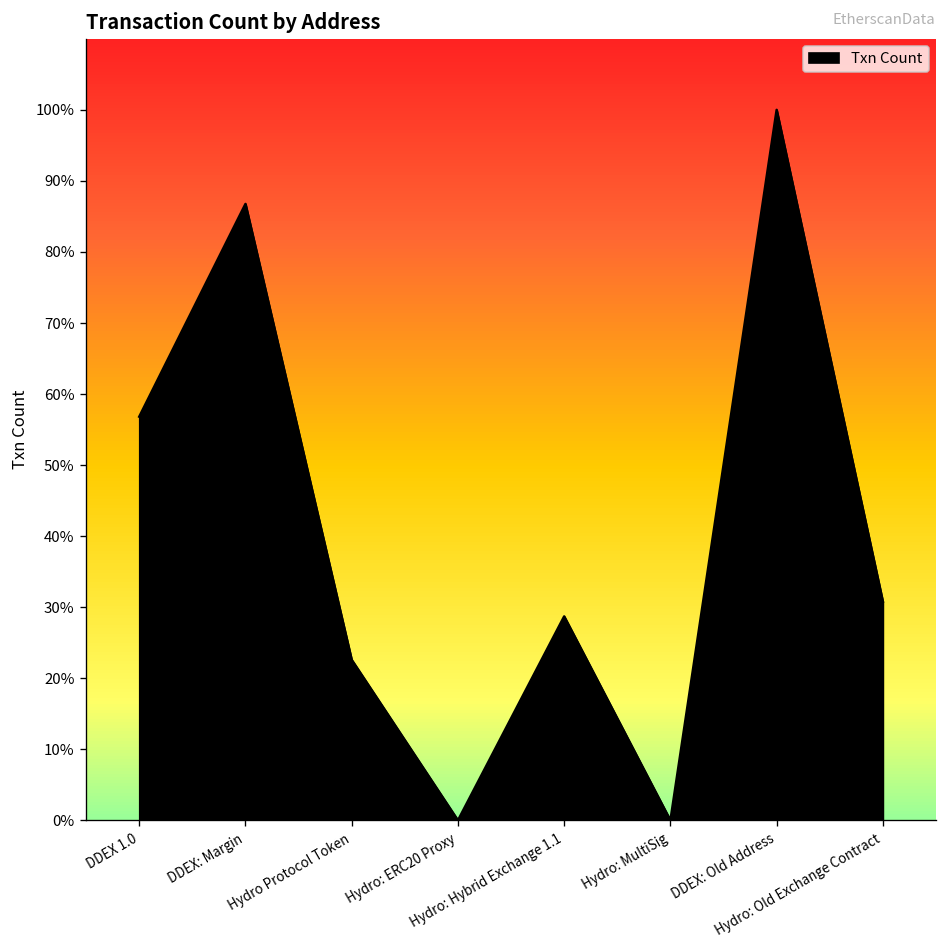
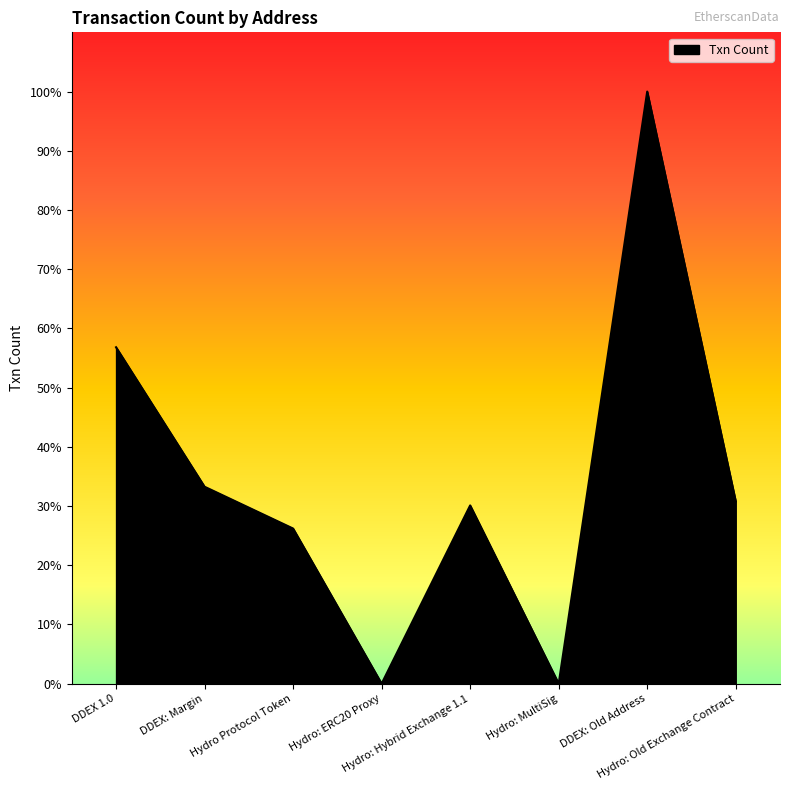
  {
    "DDEX 1.0": "57%",
-   "DDEX: Margin": "87%",
-   "Hydro Protocol Token": "23%",
+   "DDEX: Margin": "33%",
+   "Hydro Protocol Token": "26%",
    "Hydro: ERC20 Proxy": "0%",
-   "Hydro: Hybrid Exchange 1.1": "29%",
+   "Hydro: Hybrid Exchange 1.1": "30%",
    "Hydro: MultiSig": "0%",
    "DDEX: Old Address": "100%",
    "Hydro: Old Exchange Contract": "31%"
  }
